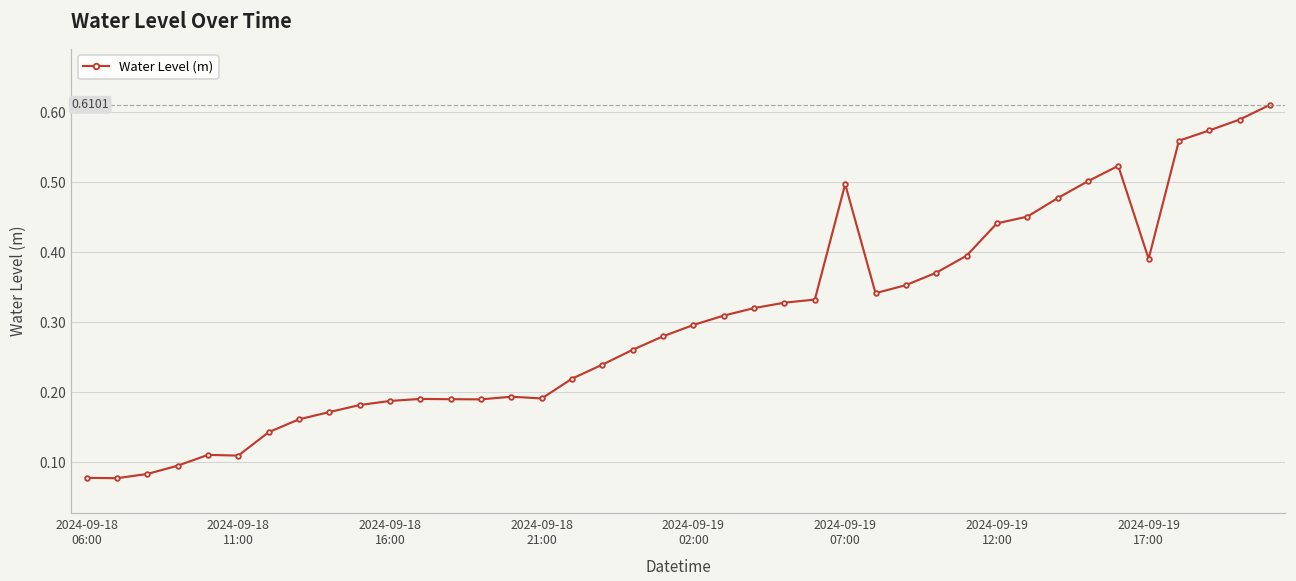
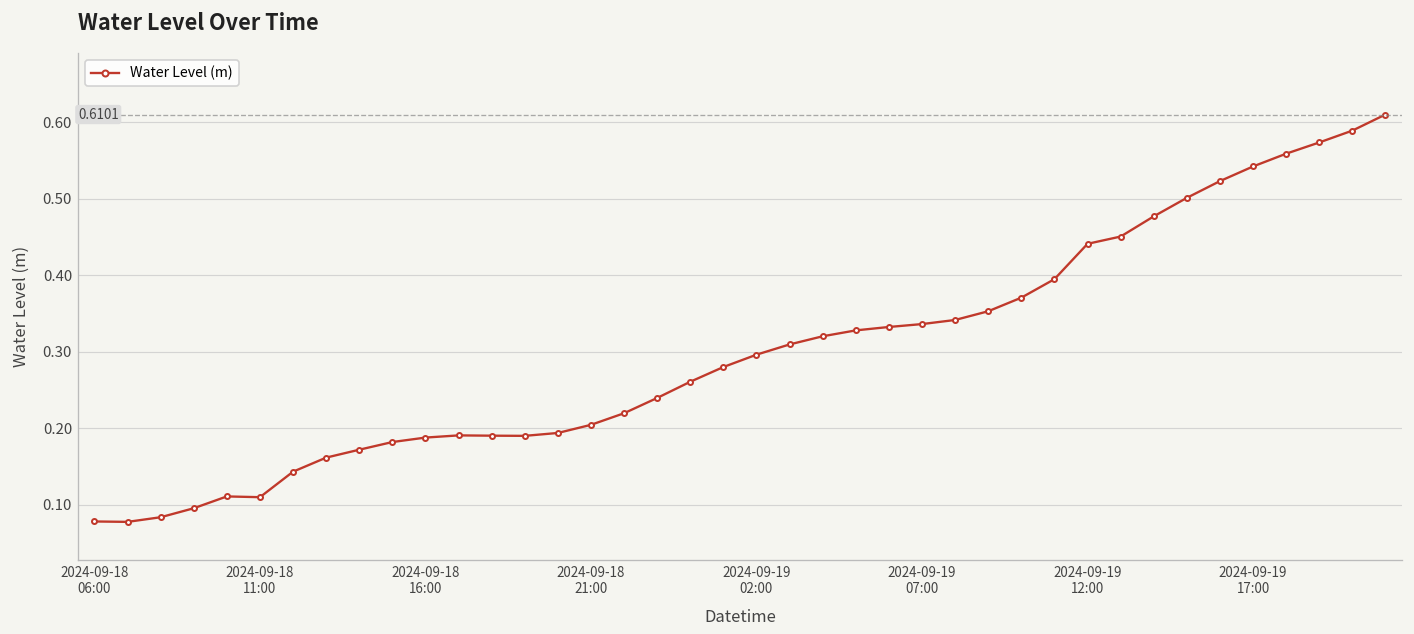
  {
    "2024-09-18 06:00": 0.08,
    "2024-09-18 11:00": 0.11,
    "2024-09-18 16:00": 0.19,
-   "2024-09-18 21:00": 0.19,
+   "2024-09-18 21:00": 0.20,
    "2024-09-19 02:00": 0.30,
-   "2024-09-19 07:00": 0.50,
+   "2024-09-19 07:00": 0.34,
    "2024-09-19 12:00": 0.44,
-   "2024-09-19 17:00": 0.39
+   "2024-09-19 17:00": 0.54
  }
